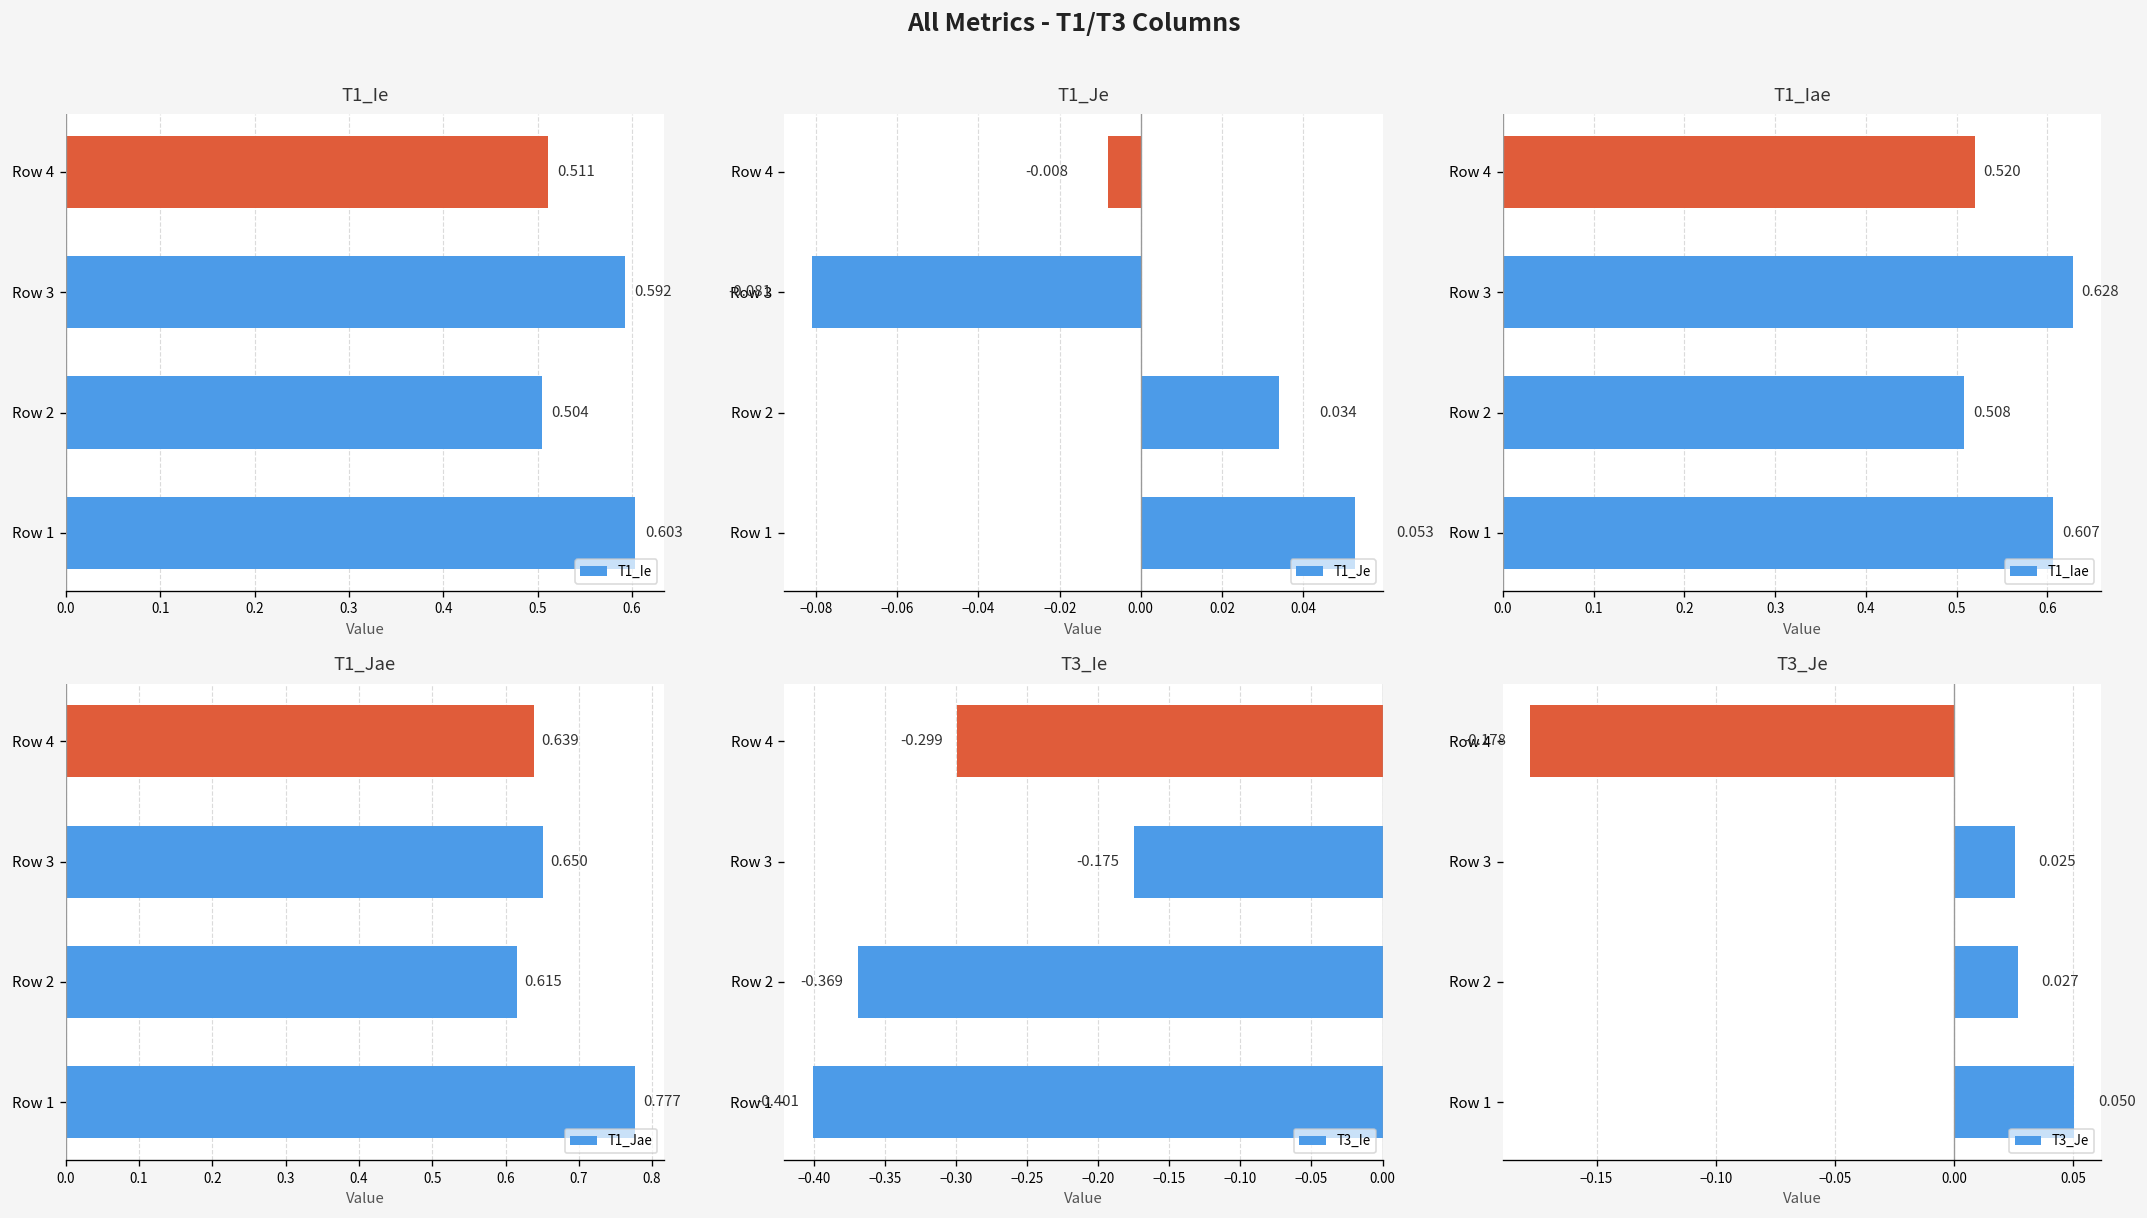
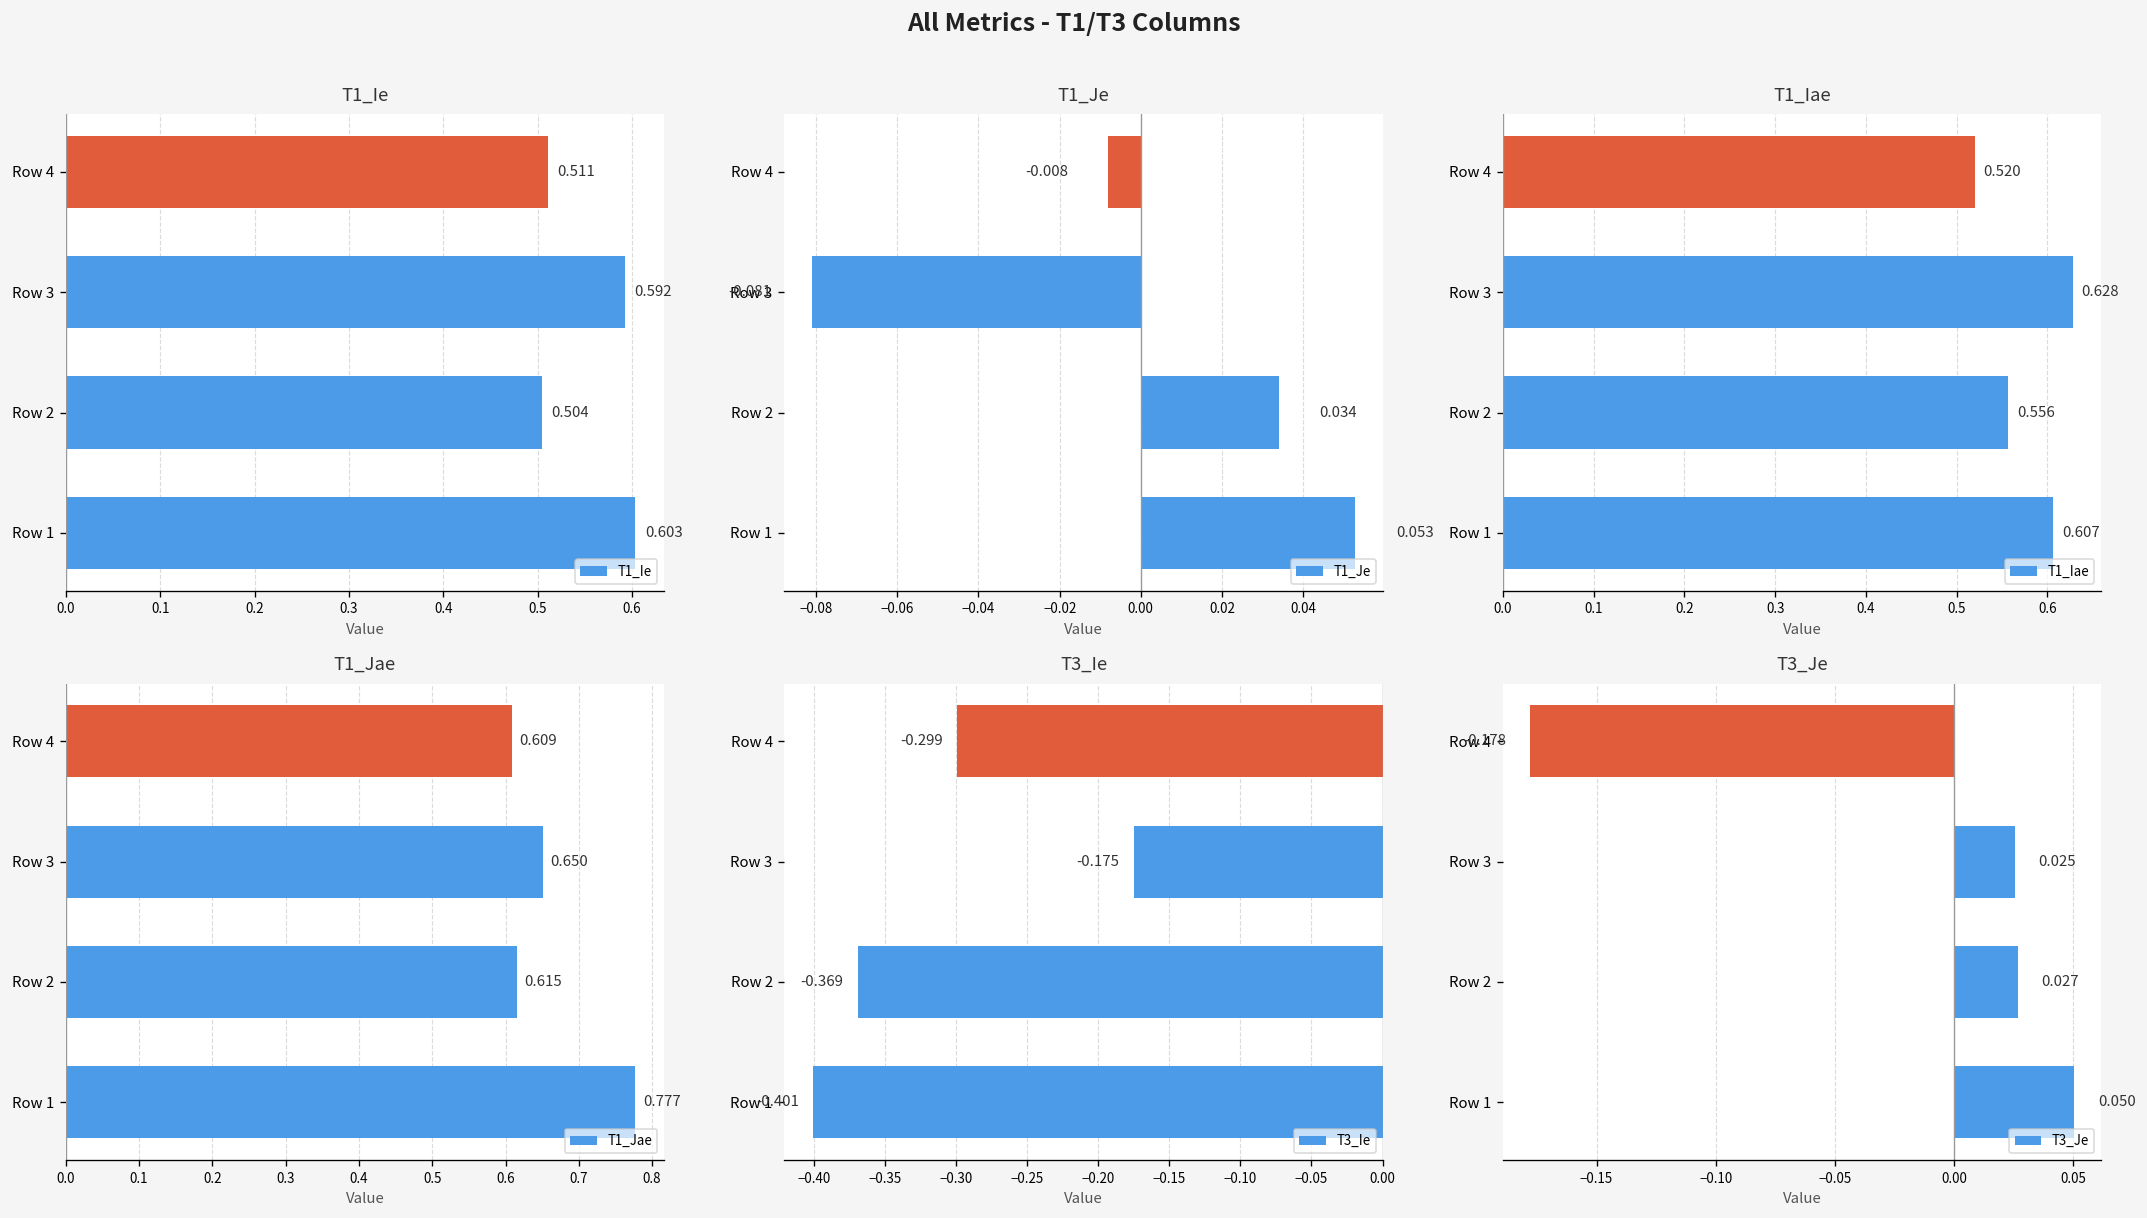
  {
    "T1_Ie": {
      "Row 4": 0.511,
      "Row 3": 0.592,
      "Row 2": 0.504,
      "Row 1": 0.603
    },
    "T1_Je": {
      "Row 4": -0.008,
      "Row 3": -0.081,
      "Row 2": 0.034,
      "Row 1": 0.053
    },
    "T1_Iae": {
      "Row 4": 0.520,
      "Row 3": 0.628,
-     "Row 2": 0.508,
+     "Row 2": 0.556,
      "Row 1": 0.607
    },
    "T1_Jae": {
-     "Row 4": 0.639,
+     "Row 4": 0.609,
      "Row 3": 0.650,
      "Row 2": 0.615,
      "Row 1": 0.777
    },
    "T3_Ie": {
      "Row 4": -0.299,
      "Row 3": -0.175,
      "Row 2": -0.369,
      "Row 1": -0.401
    },
    "T3_Je": {
      "Row 4": -0.178,
      "Row 3": 0.025,
      "Row 2": 0.027,
      "Row 1": 0.050
    }
  }
